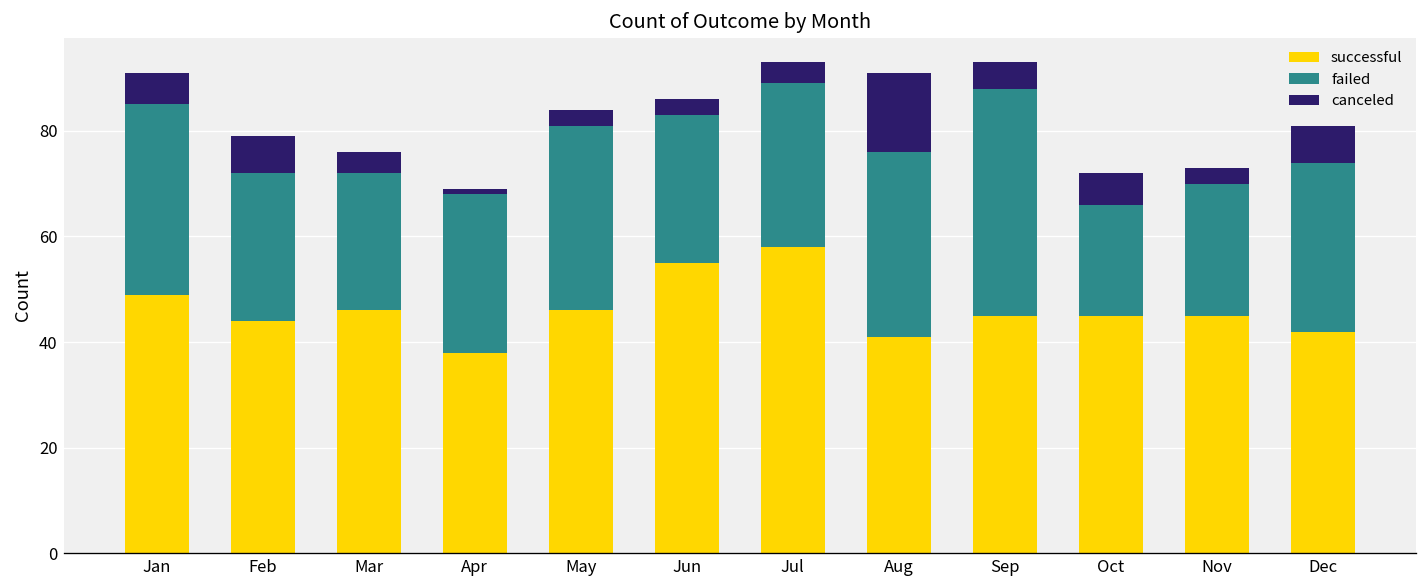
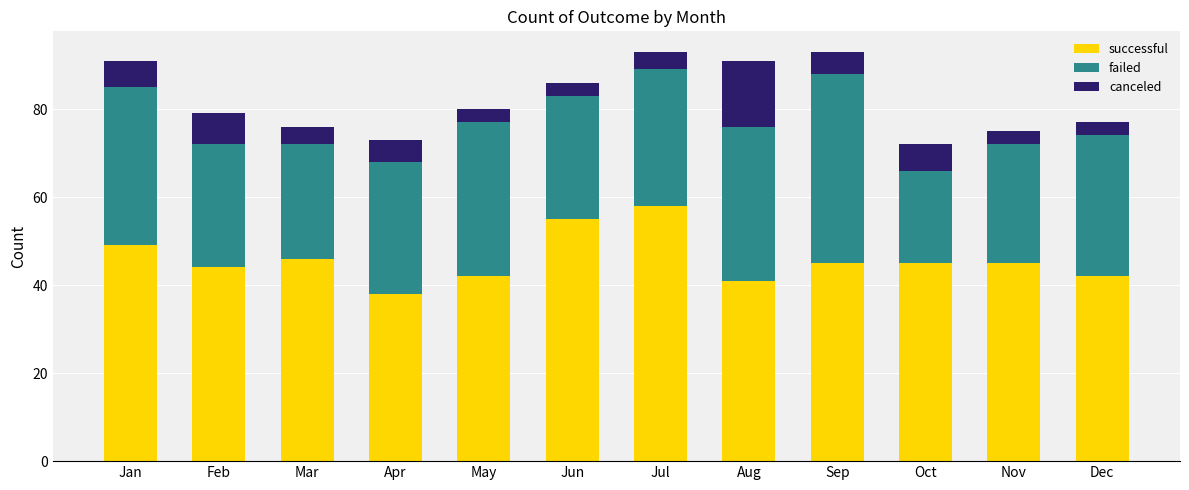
  {
    "successful": {
      "Jan": 49,
      "Feb": 44,
      "Mar": 46,
      "Apr": 38,
-     "May": 46,
+     "May": 42,
      "Jun": 55,
      "Jul": 58,
      "Aug": 41,
      "Sep": 45,
      "Oct": 45,
      "Nov": 45,
      "Dec": 42
    },
    "failed": {
      "Jan": 36,
      "Feb": 28,
      "Mar": 26,
      "Apr": 30,
      "May": 35,
      "Jun": 28,
      "Jul": 31,
      "Aug": 35,
      "Sep": 43,
      "Oct": 21,
-     "Nov": 25,
+     "Nov": 27,
      "Dec": 32
    },
    "canceled": {
      "Jan": 6,
      "Feb": 7,
      "Mar": 4,
-     "Apr": 1,
+     "Apr": 5,
      "May": 3,
      "Jun": 3,
      "Jul": 4,
      "Aug": 15,
      "Sep": 5,
      "Oct": 6,
      "Nov": 3,
-     "Dec": 7
+     "Dec": 3
    }
  }
